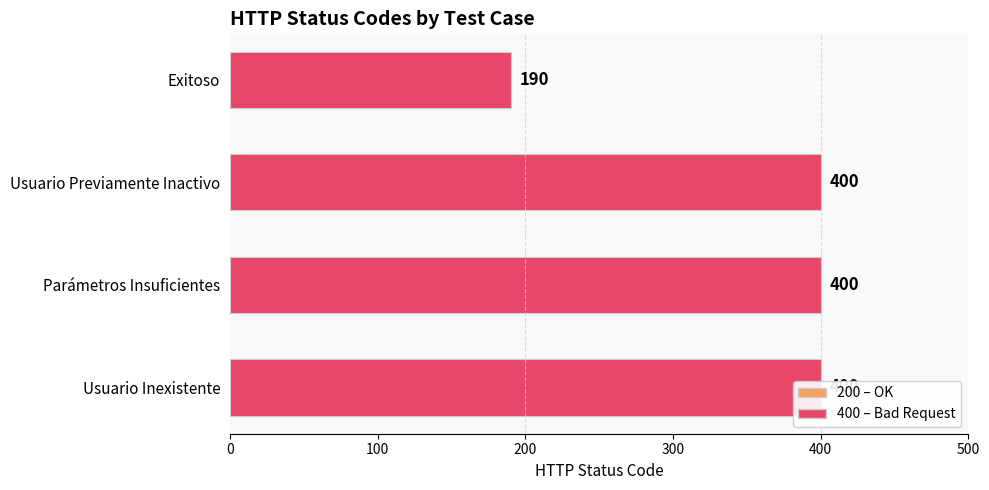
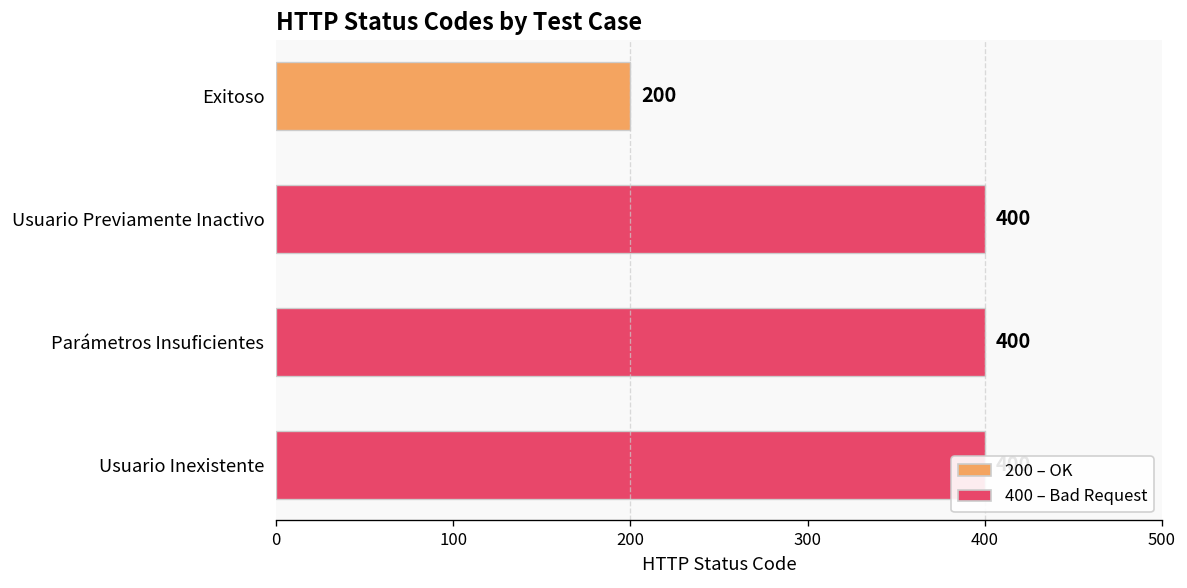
  {
-   "Exitoso": 190,
+   "Exitoso": 200,
    "Usuario Previamente Inactivo": 400,
    "Parámetros Insuficientes": 400
  }
